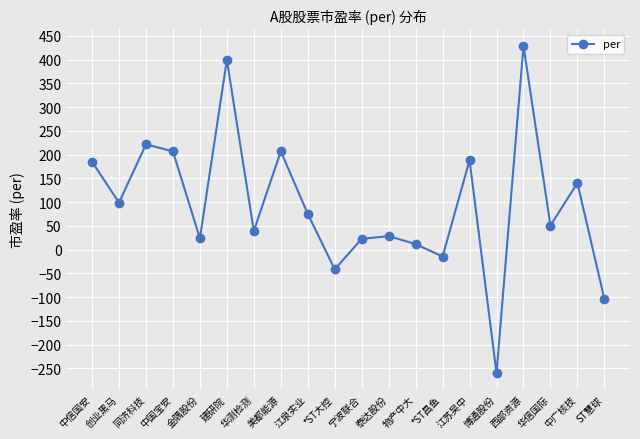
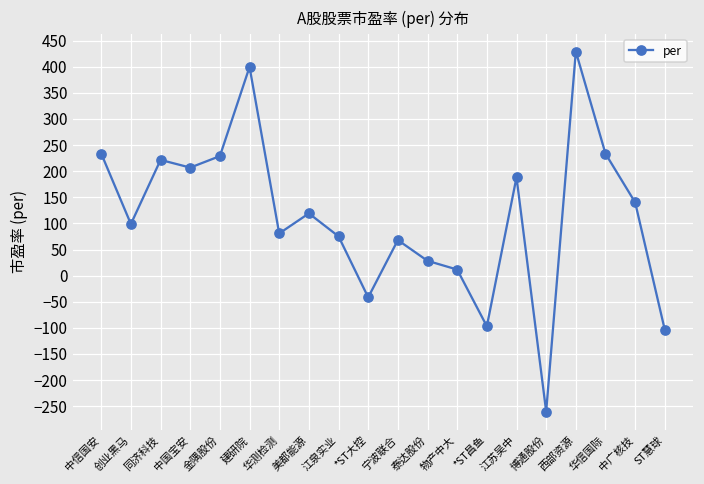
  {
-   "中信国安": 190,
+   "中信国安": 230,
    "创业黑马": 100,
    "同济科技": 220,
    "中国宝安": 210,
-   "金隅股份": 20,
+   "金隅股份": 230,
    "建研院": 400,
-   "华测检测": 40,
-   "美都能源": 210,
+   "华测检测": 80,
+   "美都能源": 120,
    "江泉实业": 80,
    "*ST大控": -40,
-   "宁波联合": 20,
+   "宁波联合": 70,
    "泰达股份": 30,
    "物产中大": 10,
-   "*ST昌鱼": -10,
+   "*ST昌鱼": -100,
    "江苏吴中": 190,
    "博通股份": -260,
    "西部资源": 430,
-   "华信国际": 50,
+   "华信国际": 230,
    "中广核技": 140,
    "ST慧球": -100
  }
